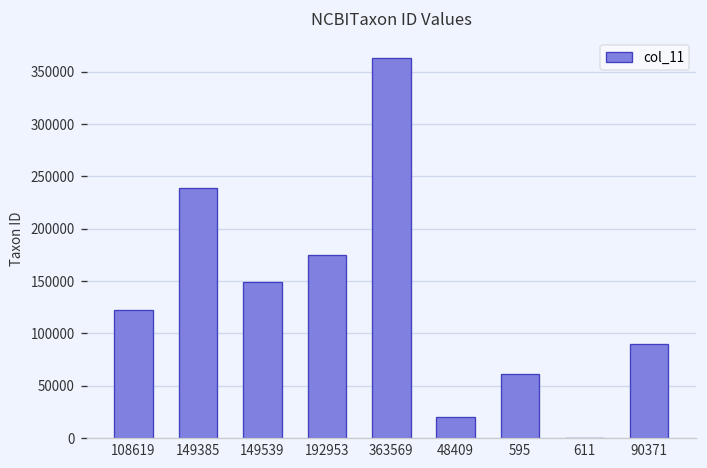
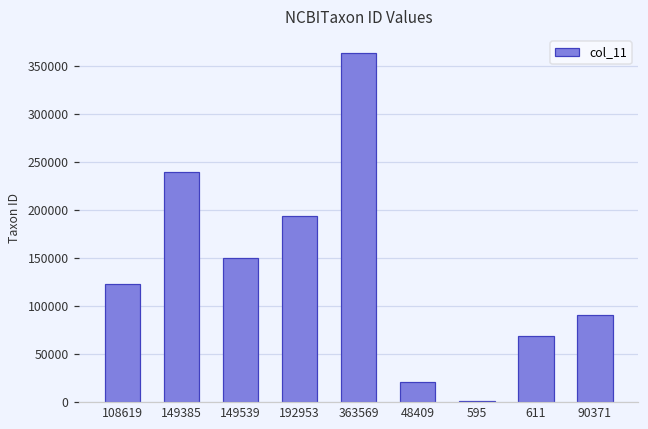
  {
    "108619": 120000,
    "149385": 240000,
    "149539": 150000,
-   "192953": 170000,
+   "192953": 190000,
    "363569": 360000,
    "48409": 20000,
-   "595": 60000,
-   "611": 0,
+   "595": 0,
+   "611": 70000,
    "90371": 90000
  }
